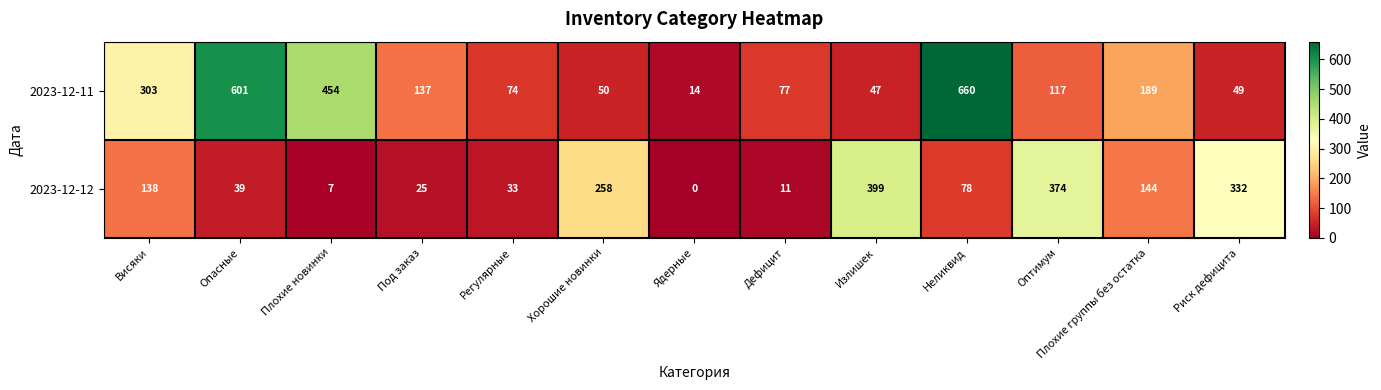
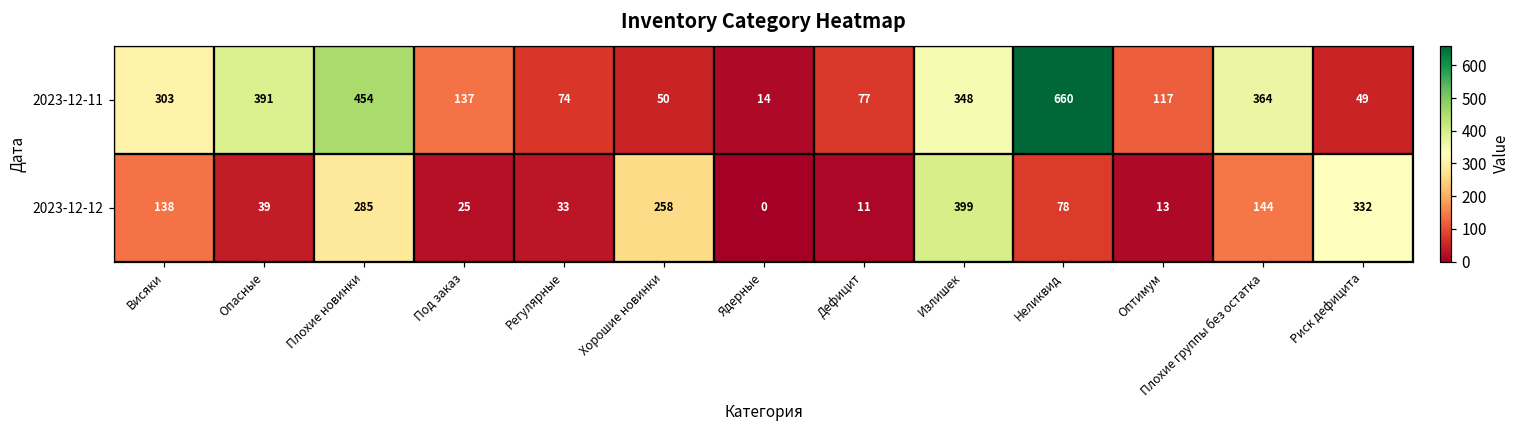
  {
    "2023-12-11": {
      "Висяки": 303,
-     "Опасные": 601,
+     "Опасные": 391,
      "Плохие новинки": 454,
      "Под заказ": 137,
      "Регулярные": 74,
      "Хорошие новинки": 50,
      "Ядерные": 14,
      "Дефицит": 77,
-     "Излишек": 47,
+     "Излишек": 348,
      "Неликвид": 660,
      "Оптимум": 117,
-     "Плохие группы без остатка": 189,
+     "Плохие группы без остатка": 364,
      "Риск дефицита": 49
    },
    "2023-12-12": {
      "Висяки": 138,
      "Опасные": 39,
-     "Плохие новинки": 7,
+     "Плохие новинки": 285,
      "Под заказ": 25,
      "Регулярные": 33,
      "Хорошие новинки": 258,
      "Ядерные": 0,
      "Дефицит": 11,
      "Излишек": 399,
      "Неликвид": 78,
-     "Оптимум": 374,
+     "Оптимум": 13,
      "Плохие группы без остатка": 144,
      "Риск дефицита": 332
    }
  }
